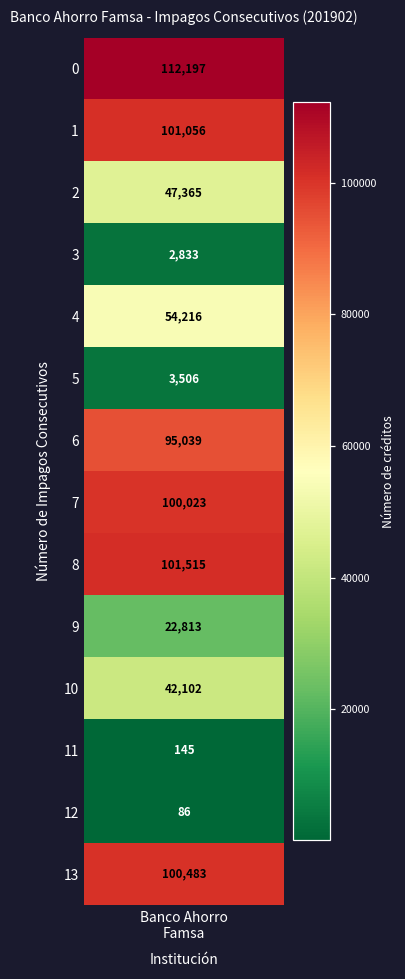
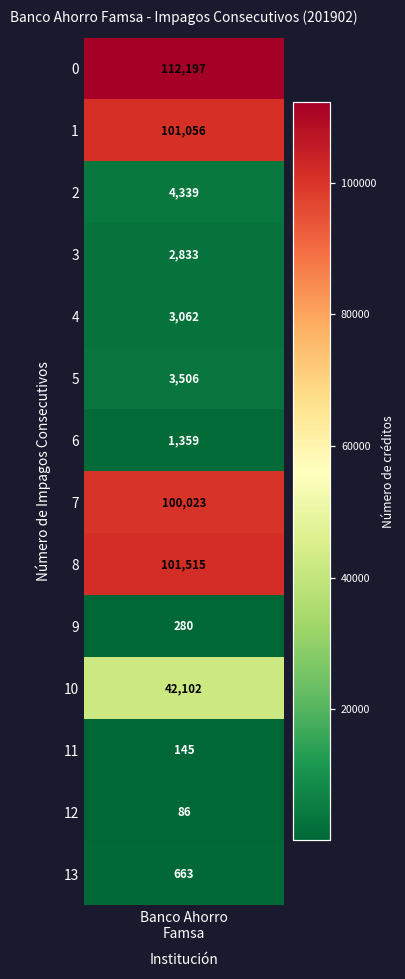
  {
    "0": {
      "Banco Ahorro Famsa": "112,197"
    },
    "1": {
      "Banco Ahorro Famsa": "101,056"
    },
    "2": {
-     "Banco Ahorro Famsa": "47,365"
+     "Banco Ahorro Famsa": "4,339"
    },
    "3": {
      "Banco Ahorro Famsa": "2,833"
    },
    "4": {
-     "Banco Ahorro Famsa": "54,216"
+     "Banco Ahorro Famsa": "3,062"
    },
    "5": {
      "Banco Ahorro Famsa": "3,506"
    },
    "6": {
-     "Banco Ahorro Famsa": "95,039"
+     "Banco Ahorro Famsa": "1,359"
    },
    "7": {
      "Banco Ahorro Famsa": "100,023"
    },
    "8": {
      "Banco Ahorro Famsa": "101,515"
    },
    "9": {
-     "Banco Ahorro Famsa": "22,813"
+     "Banco Ahorro Famsa": "280"
    },
    "10": {
      "Banco Ahorro Famsa": "42,102"
    },
    "11": {
      "Banco Ahorro Famsa": "145"
    },
    "12": {
      "Banco Ahorro Famsa": "86"
    },
    "13": {
-     "Banco Ahorro Famsa": "100,483"
+     "Banco Ahorro Famsa": "663"
    }
  }
